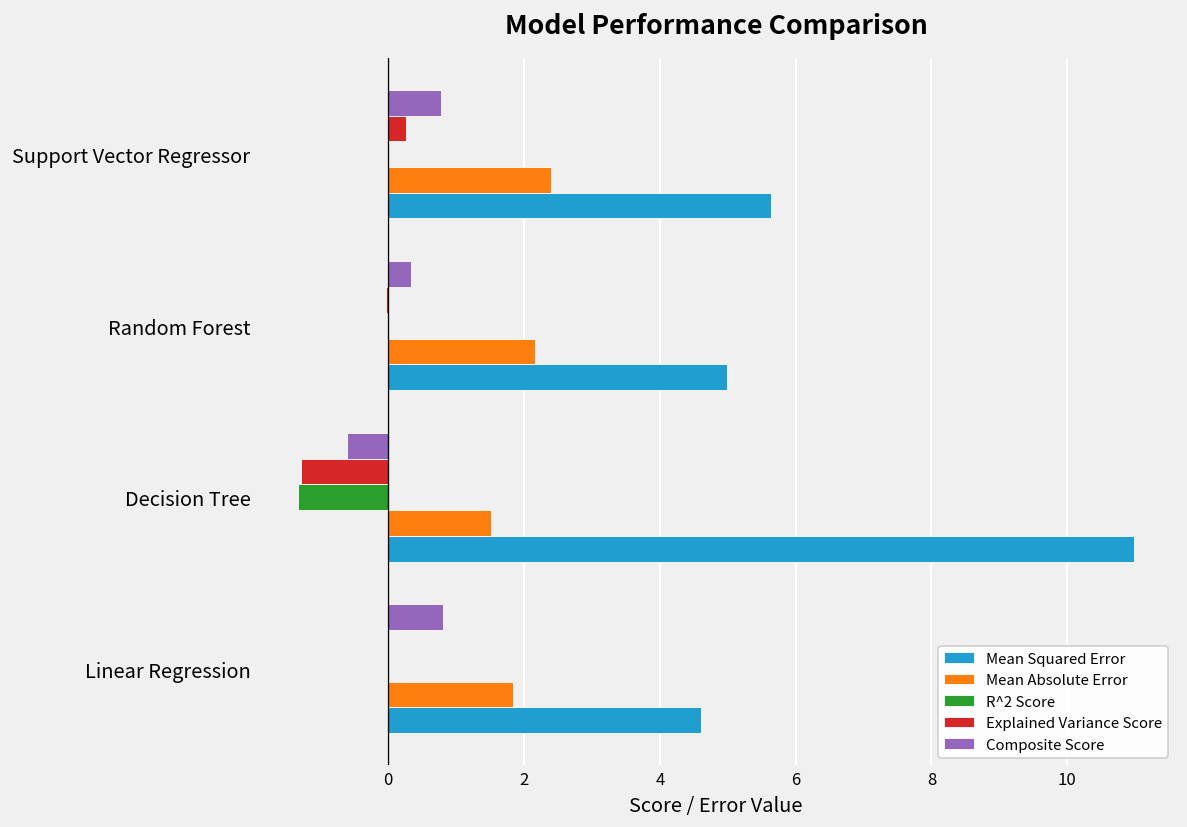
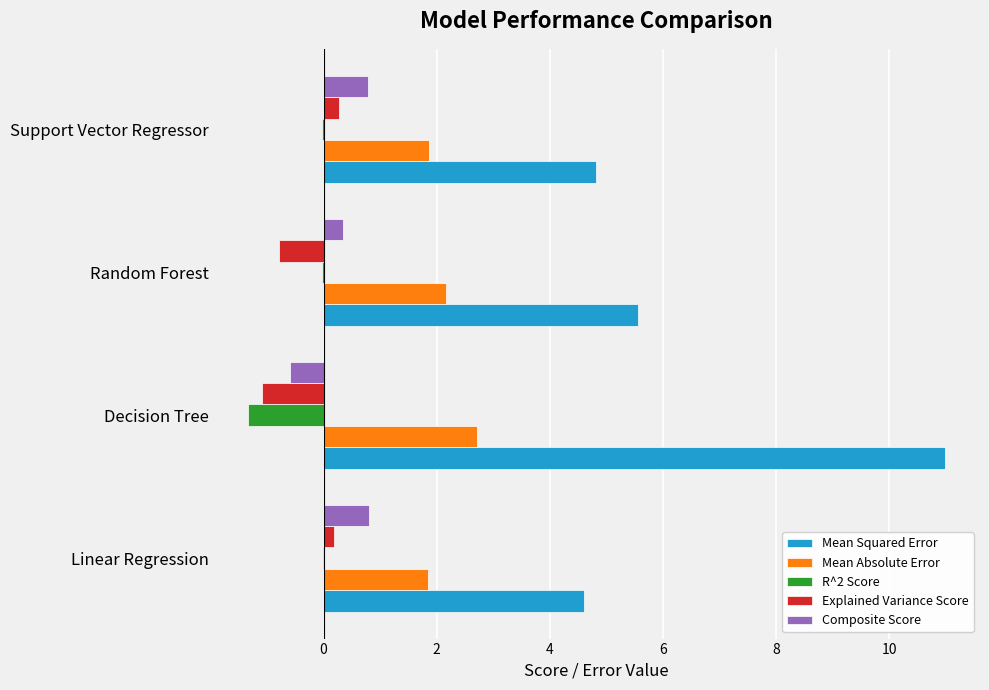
  {
    "Mean Squared Error": {
-     "Support Vector Regressor": 5.6,
-     "Random Forest": 5.0,
+     "Support Vector Regressor": 4.8,
+     "Random Forest": 5.6,
      "Decision Tree": 11.0,
      "Linear Regression": 4.6
    },
    "Mean Absolute Error": {
-     "Support Vector Regressor": 2.4,
+     "Support Vector Regressor": 1.9,
      "Random Forest": 2.2,
-     "Decision Tree": 1.5,
+     "Decision Tree": 2.7,
      "Linear Regression": 1.8
    },
    "R^2 Score": {
      "Decision Tree": -1.3
    },
    "Explained Variance Score": {
      "Support Vector Regressor": 0.3,
-     "Random Forest": 0.0,
-     "Decision Tree": -1.3,
-     "Linear Regression": 0.0
+     "Random Forest": -0.8,
+     "Decision Tree": -1.1,
+     "Linear Regression": 0.2
    },
    "Composite Score": {
      "Support Vector Regressor": 0.8,
      "Random Forest": 0.3,
      "Decision Tree": -0.6,
      "Linear Regression": 0.8
    }
  }
